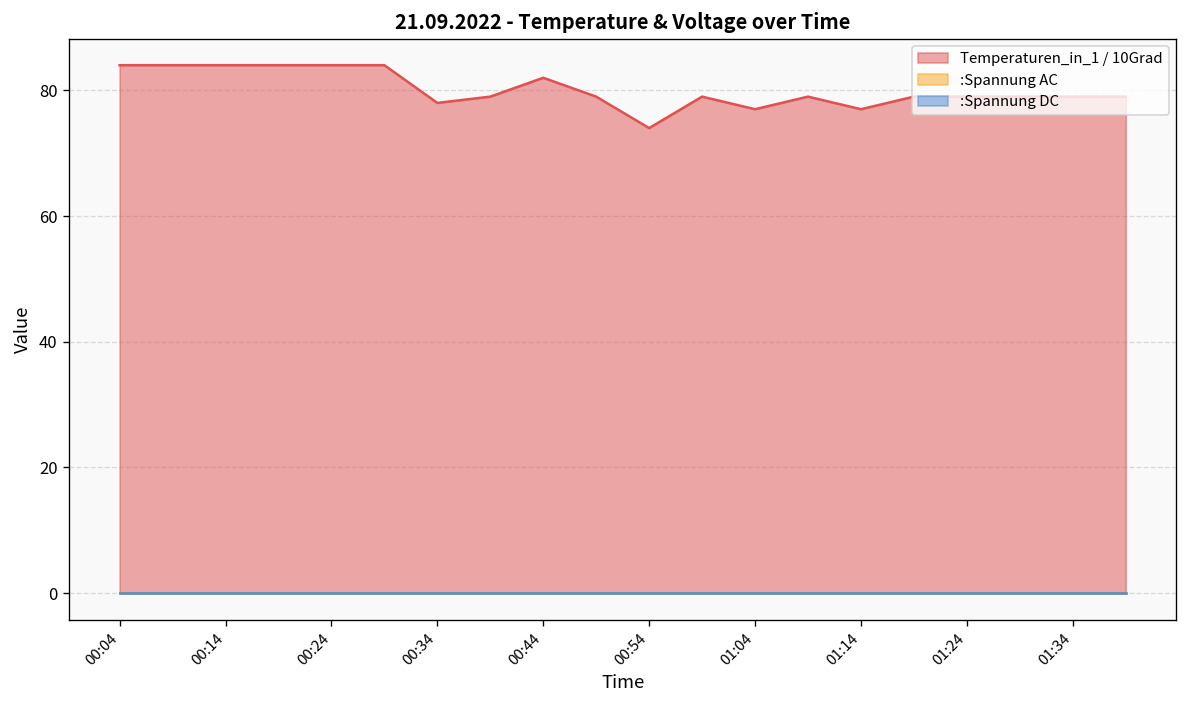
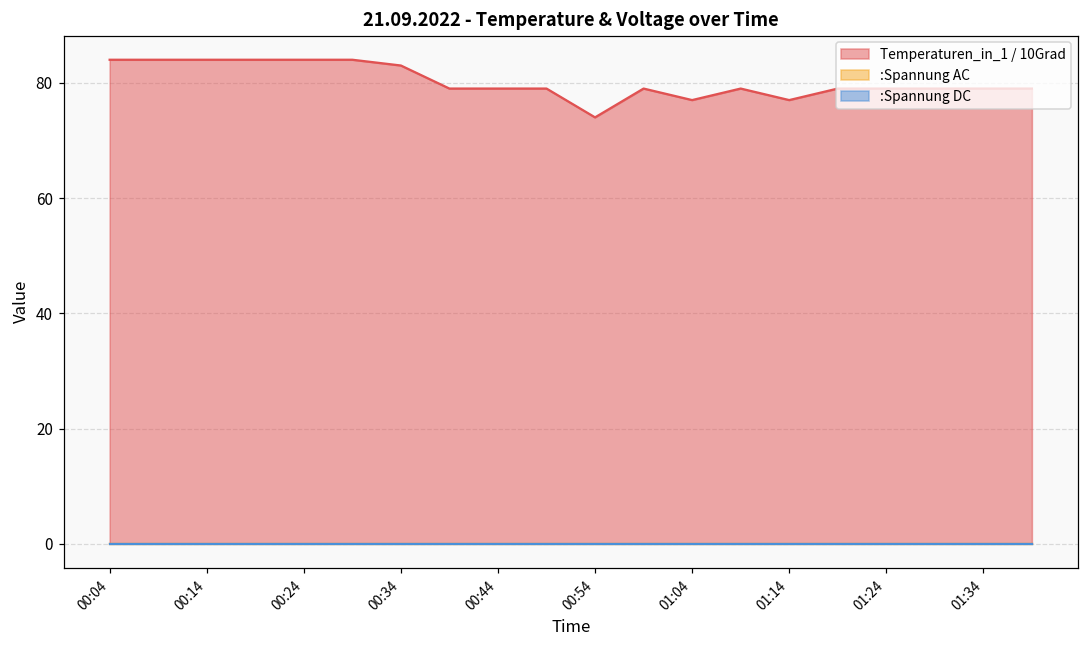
  {
    "Temperaturen_in_1 / 10Grad": {
      "00:04": 84,
      "00:14": 84,
      "00:24": 84,
-     "00:34": 78,
-     "00:44": 82,
+     "00:34": 83,
+     "00:44": 79,
      "00:54": 74,
      "01:04": 77,
      "01:14": 77
    },
    ":Spannung DC": {
      "00:04": 0,
      "00:14": 0,
      "00:24": 0,
      "00:34": 0,
      "00:44": 0,
      "00:54": 0,
      "01:04": 0,
      "01:14": 0,
      "01:24": 0,
      "01:34": 0
    }
  }
